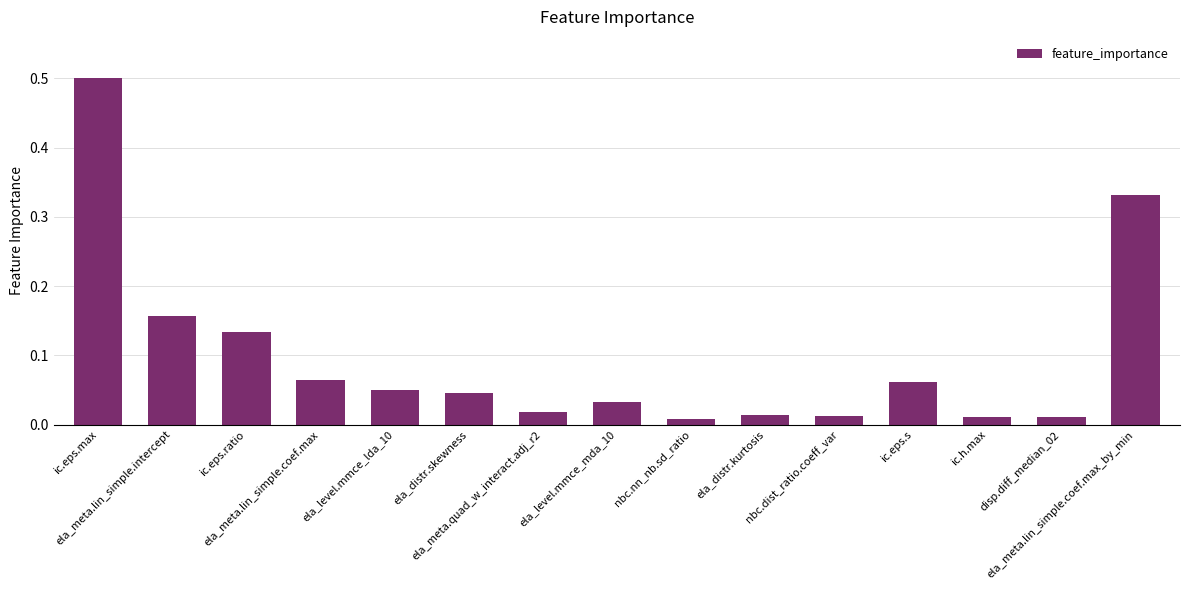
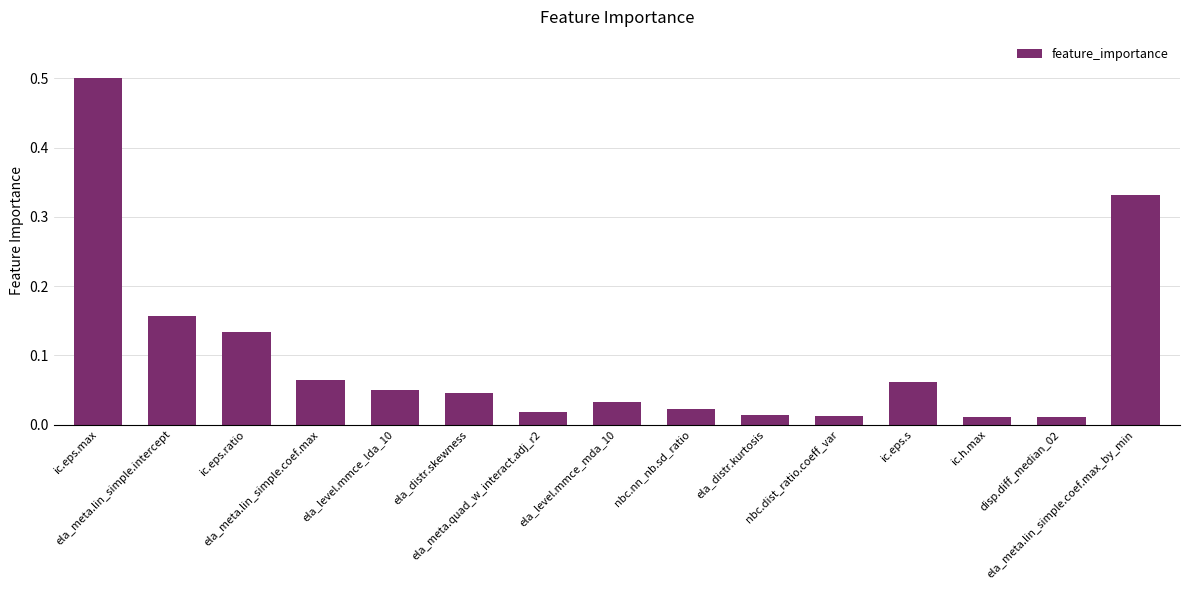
  {
    "ic.eps.max": 0.50,
    "ela_meta.lin_simple.intercept": 0.16,
    "ic.eps.ratio": 0.13,
    "ela_meta.lin_simple.coef.max": 0.06,
    "ela_level.mmce_lda_10": 0.05,
    "ela_distr.skewness": 0.05,
    "ela_meta.quad_w_interact.adj_r2": 0.02,
    "ela_level.mmce_mda_10": 0.03,
-   "nbc.nn_nb.sd_ratio": 0.01,
+   "nbc.nn_nb.sd_ratio": 0.02,
    "ela_distr.kurtosis": 0.01,
    "nbc.dist_ratio.coeff_var": 0.01,
    "ic.eps.s": 0.06,
    "ic.h.max": 0.01,
    "disp.diff_median_02": 0.01,
    "ela_meta.lin_simple.coef.max_by_min": 0.33
  }
